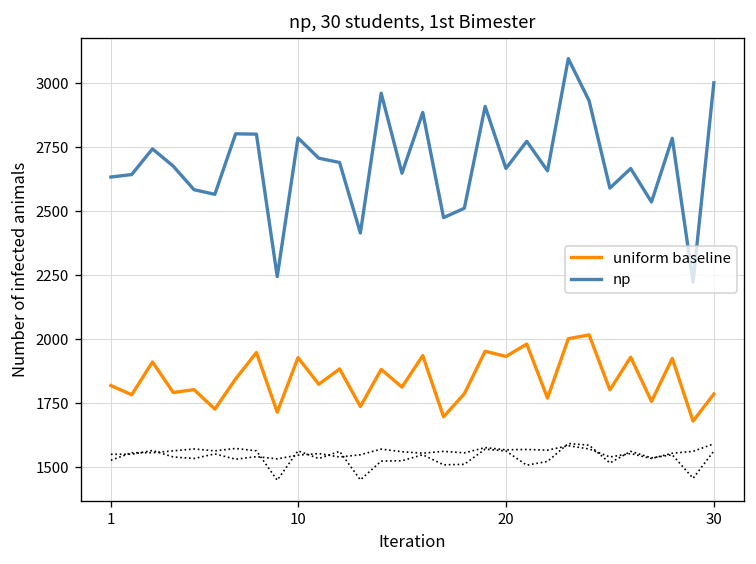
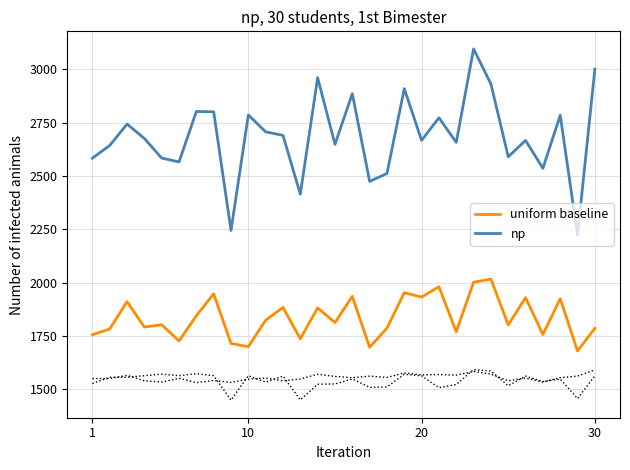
  {
    "uniform baseline": {
-     "1": 1820,
-     "10": 1930,
+     "1": 1760,
+     "10": 1700,
      "20": 1930,
      "30": 1790
    },
    "np": {
-     "1": 2630,
+     "1": 2580,
      "10": 2790,
      "20": 2670,
      "30": 3000
    }
  }
